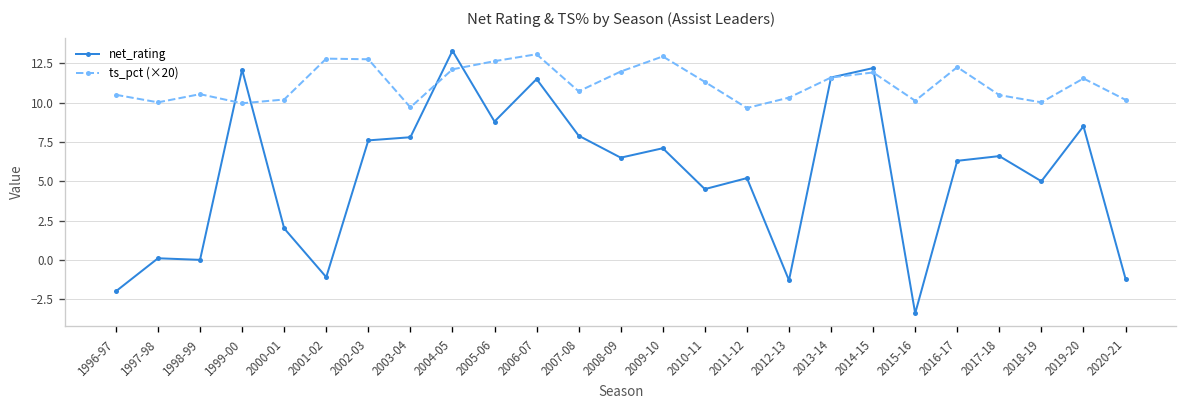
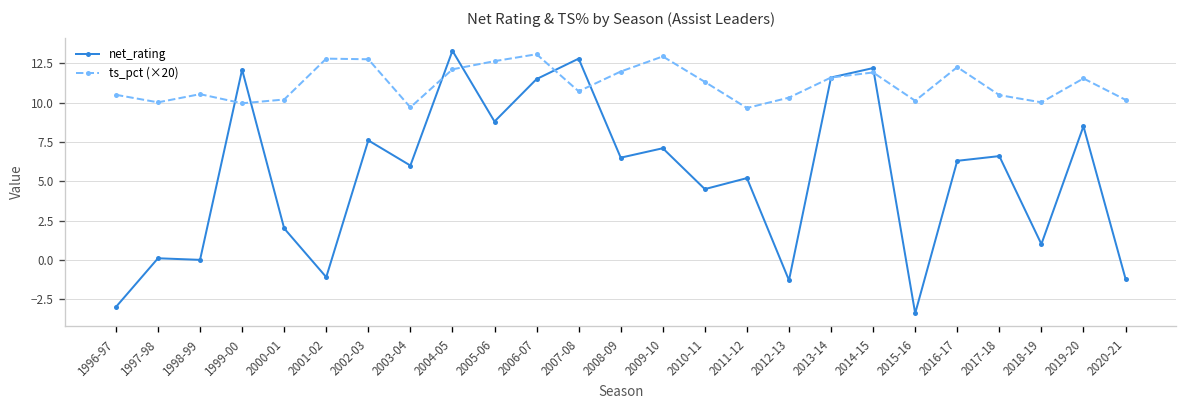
  {
    "net_rating": {
-     "1996-97": -2,
+     "1996-97": -3,
      "1997-98": 0.1,
      "1998-99": 0.0,
      "1999-00": 12.1,
      "2000-01": 2.0,
      "2001-02": -1.1,
      "2002-03": 7.6,
-     "2003-04": 7.8,
+     "2003-04": 6.0,
      "2004-05": 13.3,
      "2005-06": 8.8,
      "2006-07": 11.5,
-     "2007-08": 7.9,
+     "2007-08": 12.8,
      "2008-09": 6.5,
      "2009-10": 7.1,
      "2010-11": 4.5,
      "2011-12": 5.2,
      "2012-13": -1.3,
      "2014-15": 12.2,
      "2015-16": -3.4,
      "2016-17": 6.3,
      "2017-18": 6.6,
-     "2018-19": 5,
+     "2018-19": 1,
      "2019-20": 8.5,
      "2020-21": -1.2
    },
    "ts_pct (×20)": {
      "1996-97": 10.5,
      "1997-98": 10.0,
      "1998-99": 10.5,
      "1999-00": 10.0,
      "2000-01": 10.2,
      "2001-02": 12.8,
      "2002-03": 12.8,
      "2003-04": 9.7,
      "2004-05": 12.1,
      "2005-06": 12.6,
      "2006-07": 13.1,
      "2007-08": 10.7,
      "2008-09": 12.0,
      "2009-10": 12.9,
      "2010-11": 11.3,
      "2011-12": 9.7,
      "2012-13": 10.3,
      "2014-15": 11.9,
      "2015-16": 10.1,
      "2016-17": 12.3,
      "2017-18": 10.5,
      "2018-19": 10.0,
      "2019-20": 11.5,
      "2020-21": 10.2
    }
  }
